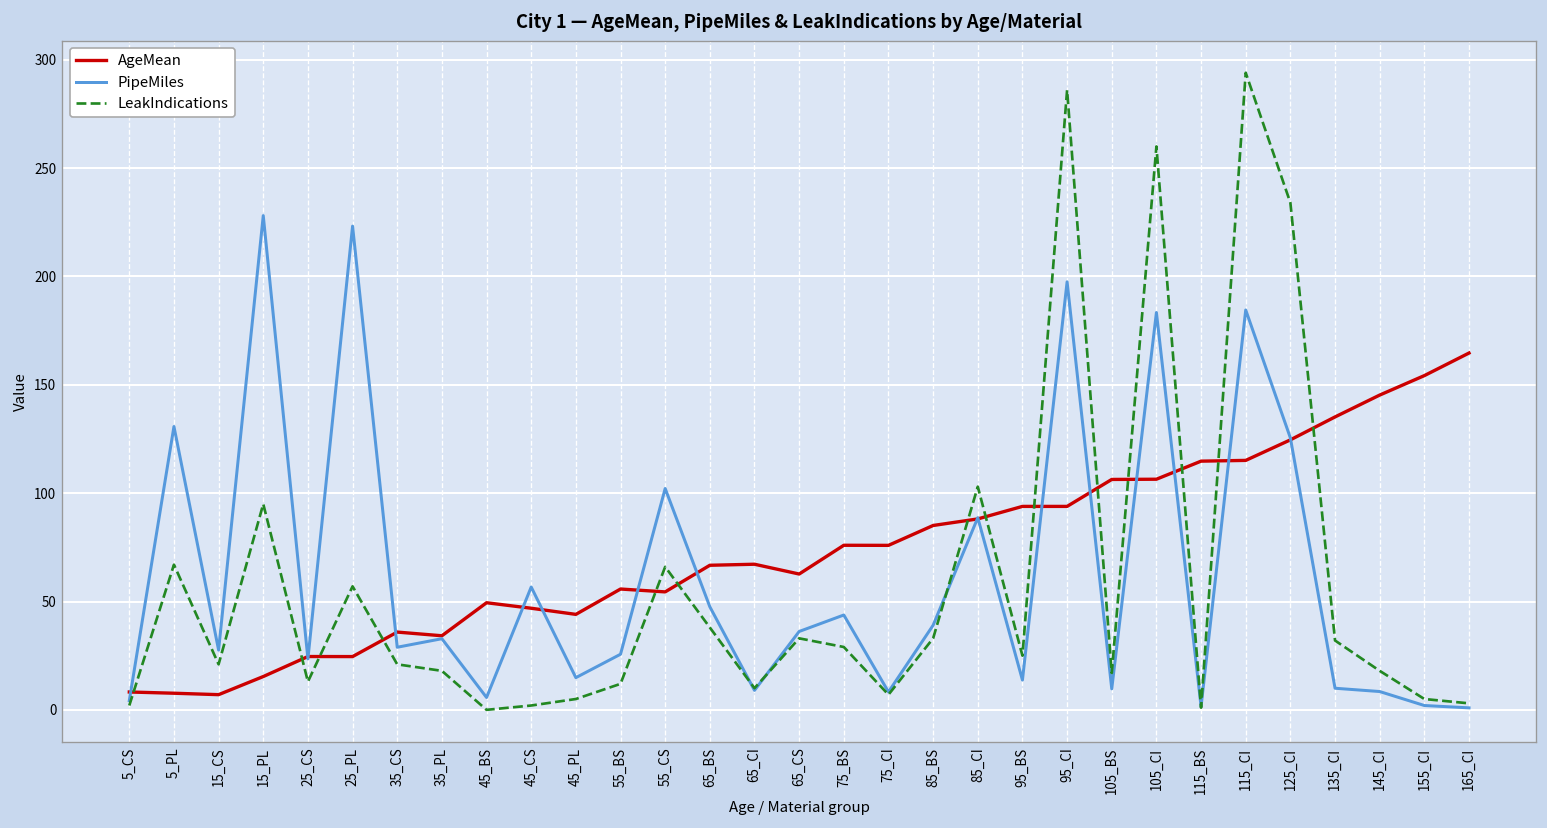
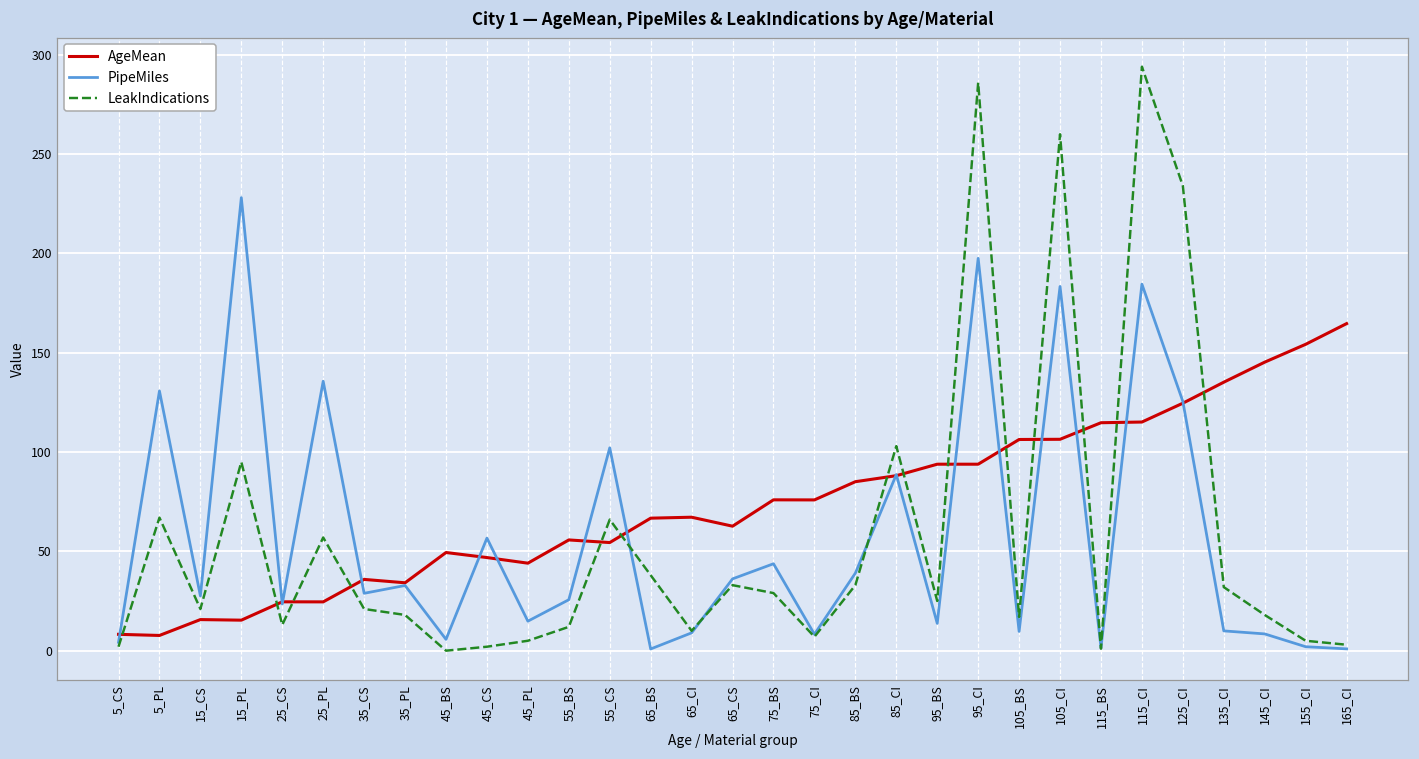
  {
    "AgeMean": {
      "5_CS": 8,
      "5_PL": 8,
-     "15_CS": 7,
+     "15_CS": 16,
      "15_PL": 15,
      "25_PL": 25,
      "35_CS": 36,
      "45_BS": 49,
      "45_CS": 47,
      "45_PL": 44,
      "55_BS": 56,
      "55_CS": 54,
      "65_BS": 67,
      "65_CI": 67,
      "65_CS": 63,
      "75_BS": 76,
      "75_CI": 76,
      "85_BS": 85,
      "95_BS": 94,
      "95_CI": 94,
      "105_BS": 106,
      "105_CI": 106,
      "115_BS": 115,
      "115_CI": 115,
      "135_CI": 135,
      "145_CI": 145,
      "155_CI": 154,
      "165_CI": 165
    },
    "PipeMiles": {
      "5_CS": 4,
      "5_PL": 131,
      "15_CS": 28,
      "15_PL": 228,
-     "25_PL": 223,
+     "25_PL": 136,
      "35_CS": 29,
      "45_BS": 6,
      "45_CS": 57,
      "45_PL": 15,
      "55_BS": 26,
      "55_CS": 102,
-     "65_BS": 48,
+     "65_BS": 1,
      "65_CS": 36,
      "75_BS": 44,
      "85_BS": 39,
      "95_BS": 14,
      "95_CI": 198,
      "105_BS": 10,
      "105_CI": 183,
      "115_CI": 185,
      "135_CI": 10,
      "145_CI": 8,
      "155_CI": 2,
      "165_CI": 1
    },
    "LeakIndications": {
      "5_CS": 2,
      "5_PL": 67,
      "15_CS": 21,
      "15_PL": 95,
      "25_CS": 13,
      "25_PL": 57,
      "35_CS": 21,
      "35_PL": 18,
      "45_BS": 0,
      "45_CS": 2,
      "45_PL": 5,
      "55_BS": 12,
      "55_CS": 66,
      "65_BS": 38,
      "65_CS": 33,
      "75_BS": 29,
      "85_BS": 33,
      "85_CI": 103,
      "95_BS": 25,
      "95_CI": 286,
      "105_BS": 17,
      "105_CI": 260,
      "115_CI": 294,
      "125_CI": 234,
      "135_CI": 32,
      "145_CI": 18,
      "155_CI": 5,
      "165_CI": 3
    }
  }
